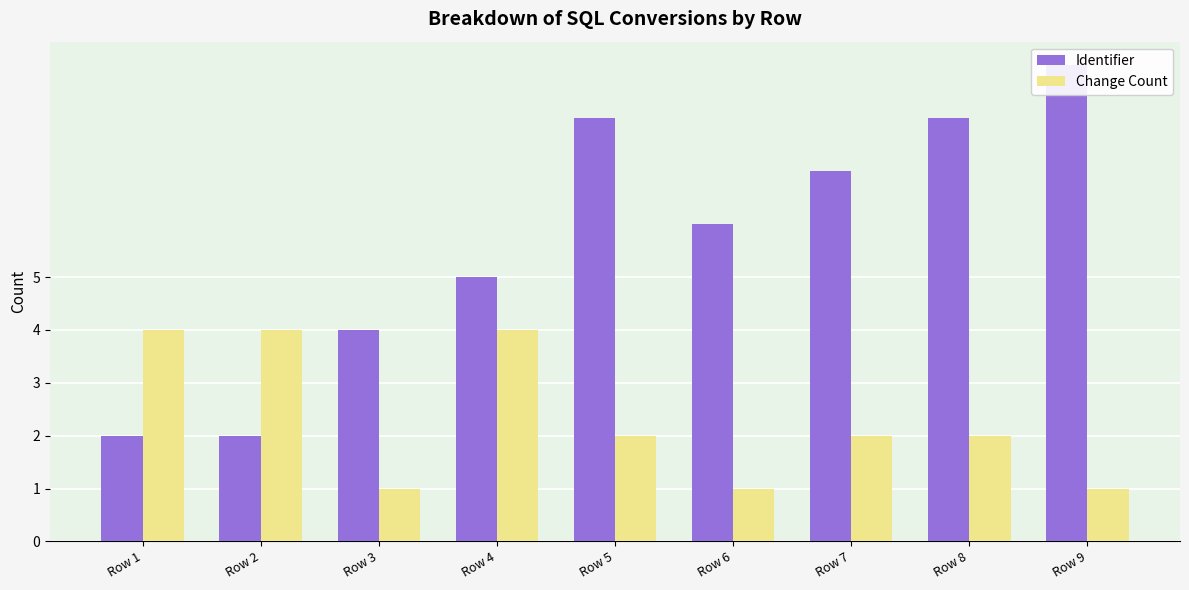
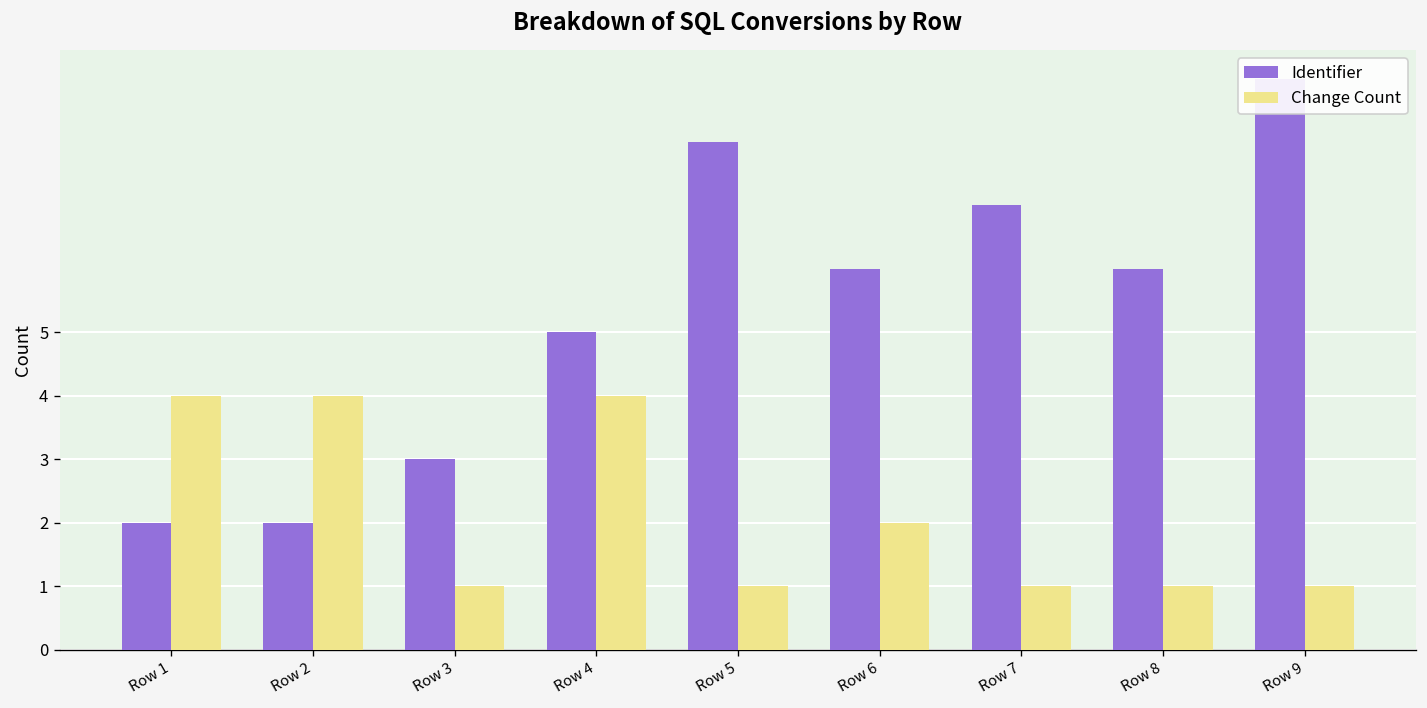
  {
    "Identifier": {
      "Row 1": 2,
      "Row 2": 2,
-     "Row 3": 4,
+     "Row 3": 3,
      "Row 4": 5,
      "Row 5": 8,
      "Row 6": 6,
      "Row 7": 7,
-     "Row 8": 8
+     "Row 8": 6
    },
    "Change Count": {
      "Row 1": 4,
      "Row 2": 4,
      "Row 3": 1,
      "Row 4": 4,
-     "Row 5": 2,
-     "Row 6": 1,
-     "Row 7": 2,
-     "Row 8": 2,
+     "Row 5": 1,
+     "Row 6": 2,
+     "Row 7": 1,
+     "Row 8": 1,
      "Row 9": 1
    }
  }
